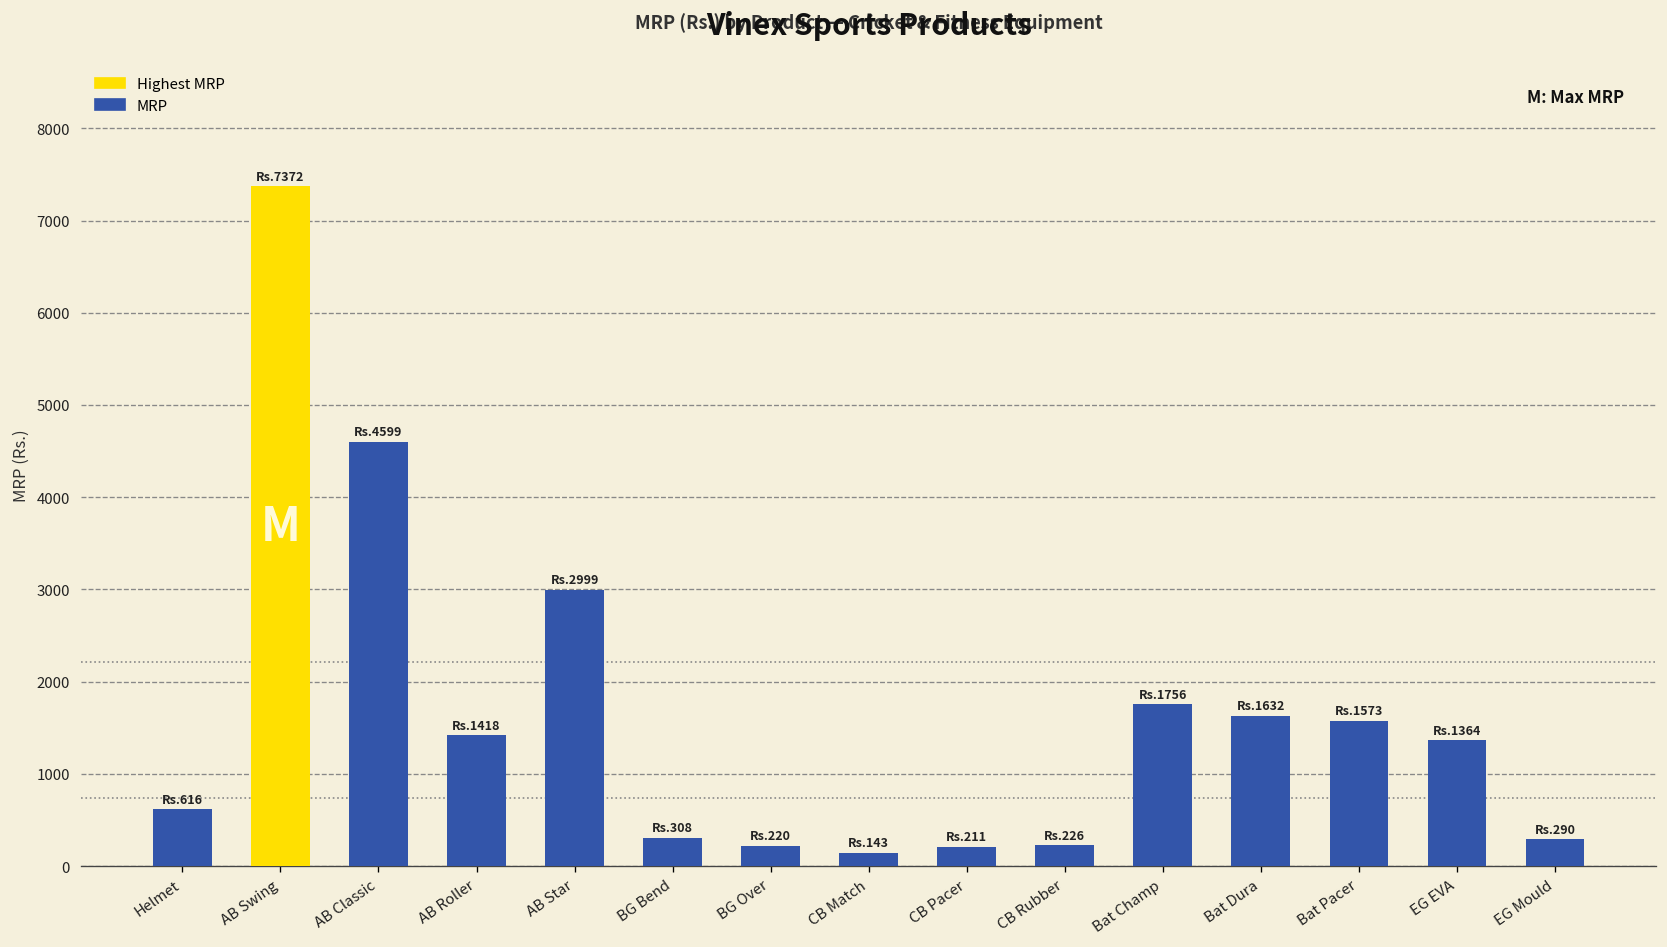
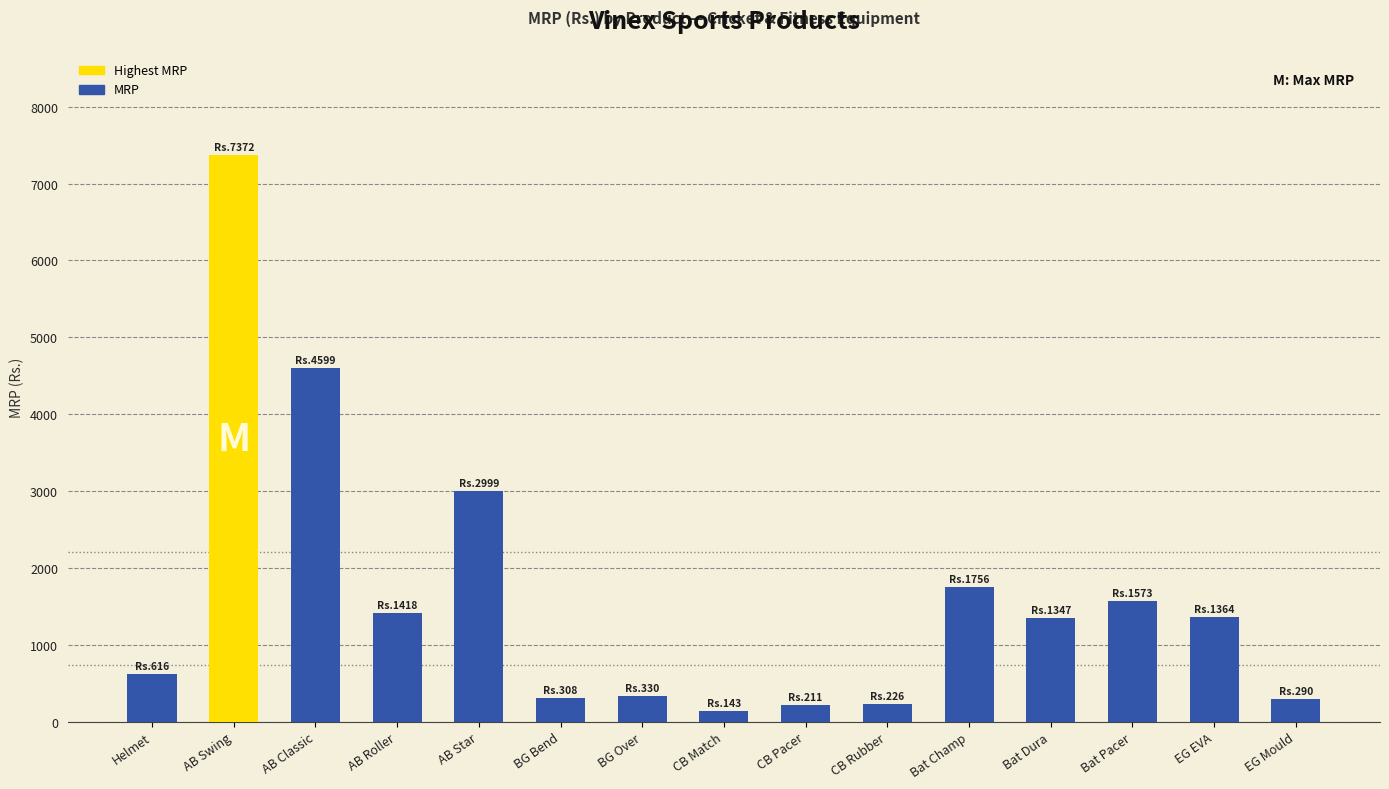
  {
    "Helmet": 616,
    "AB Swing": 7372,
    "AB Classic": 4599,
    "AB Roller": 1418,
    "AB Star": 2999,
    "BG Bend": 308,
-   "BG Over": 220,
+   "BG Over": 330,
    "CB Match": 143,
    "CB Pacer": 211,
    "CB Rubber": 226,
    "Bat Champ": 1756,
-   "Bat Dura": 1632,
+   "Bat Dura": 1347,
    "Bat Pacer": 1573,
    "EG EVA": 1364,
    "EG Mould": 290
  }
